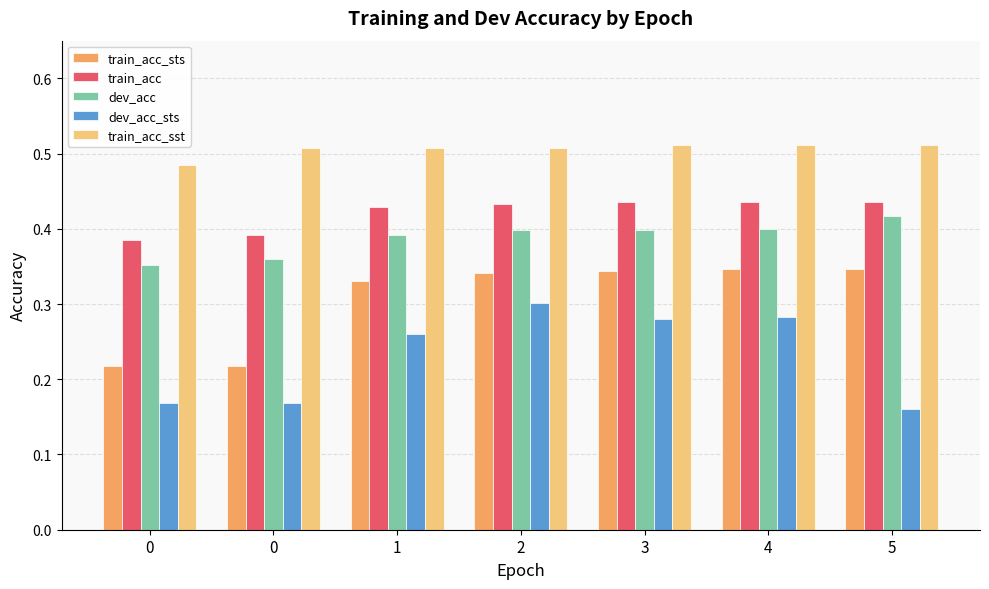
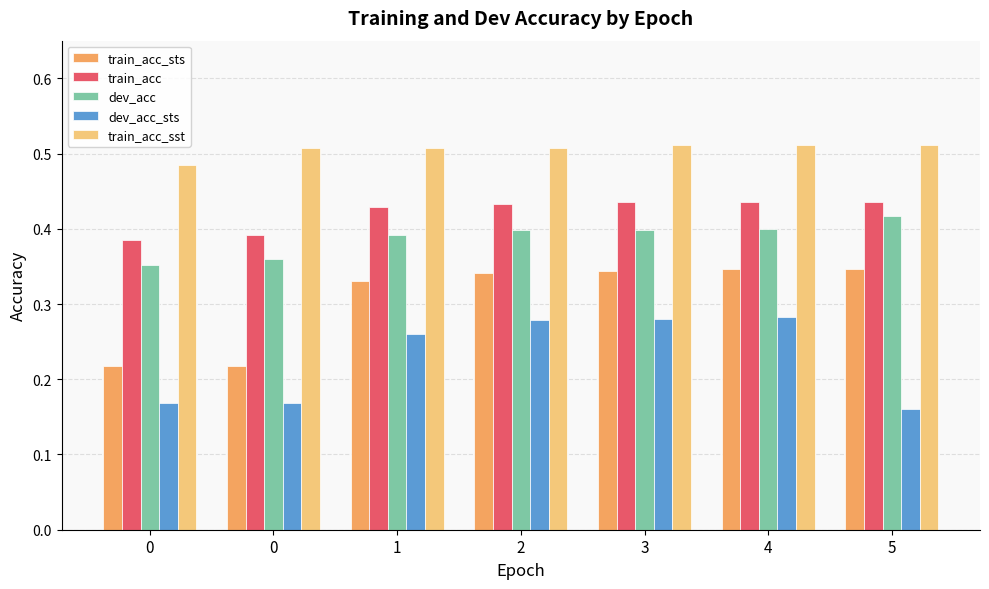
  {
    "train_acc": {
      "1": 0.43,
      "2": 0.43,
      "3": 0.44,
      "4": 0.44,
      "5": 0.44
    },
    "dev_acc": {
      "1": 0.39,
      "2": 0.40,
      "3": 0.40,
      "4": 0.40,
      "5": 0.42
    },
    "dev_acc_sts": {
      "1": 0.26,
-     "2": 0.30,
+     "2": 0.28,
      "3": 0.28,
      "4": 0.28,
      "5": 0.16
    }
  }
